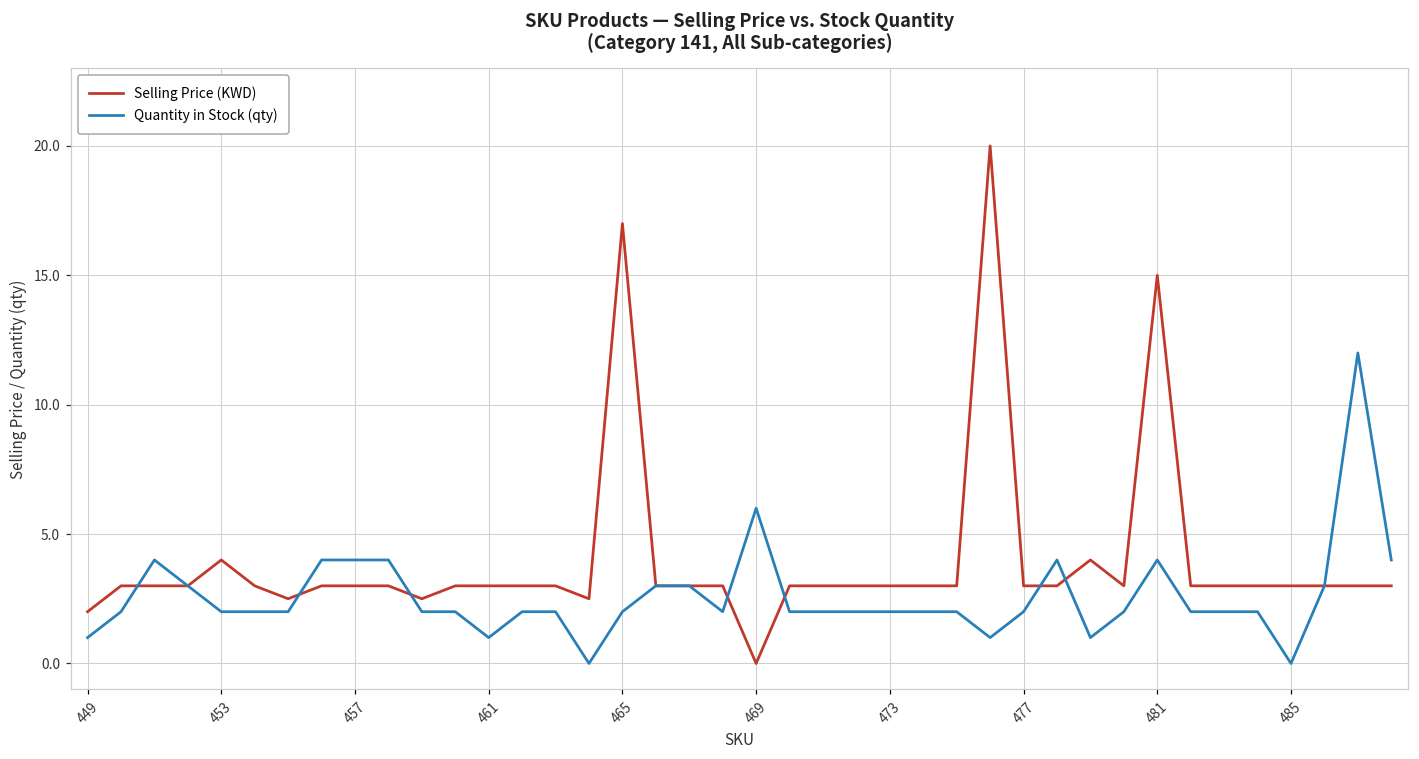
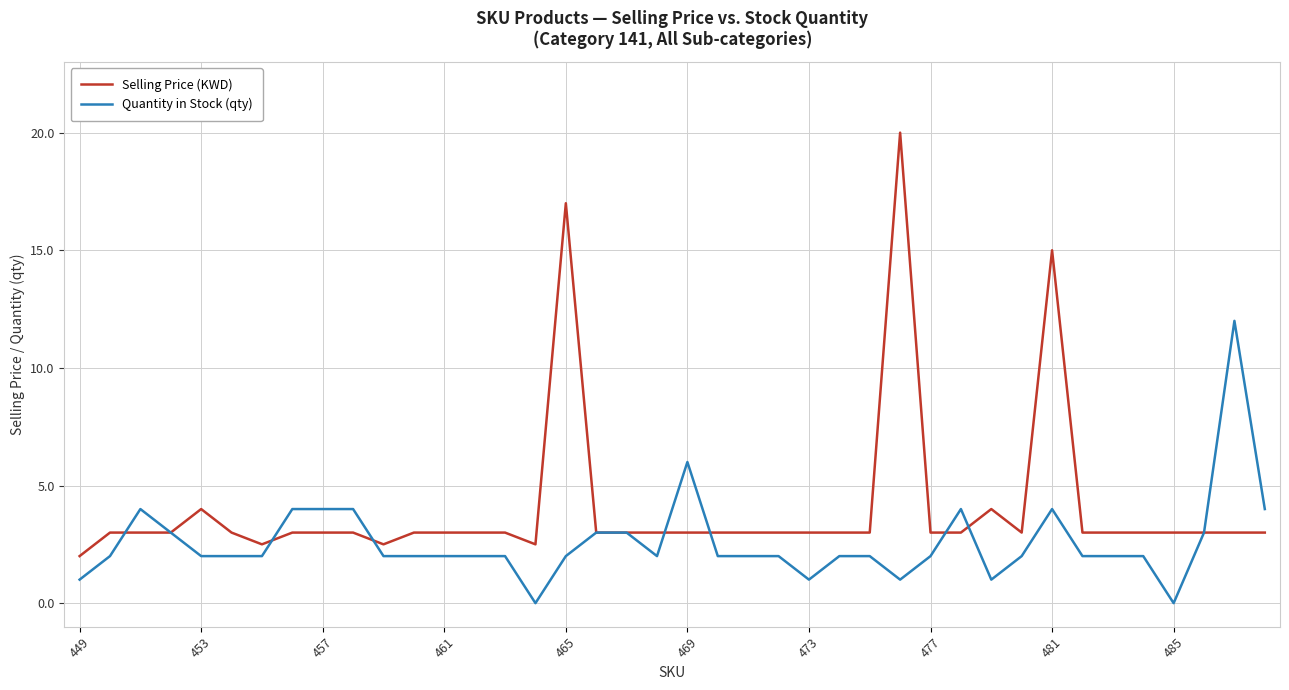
  {
    "Selling Price (KWD)": {
      "449": 2,
      "453": 4,
      "457": 3,
      "461": 3,
      "465": 17,
-     "469": 0,
+     "469": 3,
      "473": 3,
      "477": 3,
      "481": 15,
      "485": 3
    },
    "Quantity in Stock (qty)": {
      "449": 1,
      "453": 2,
      "457": 4,
-     "461": 1,
+     "461": 2,
      "465": 2,
      "469": 6,
-     "473": 2,
+     "473": 1,
      "477": 2,
      "481": 4,
      "485": 0
    }
  }
